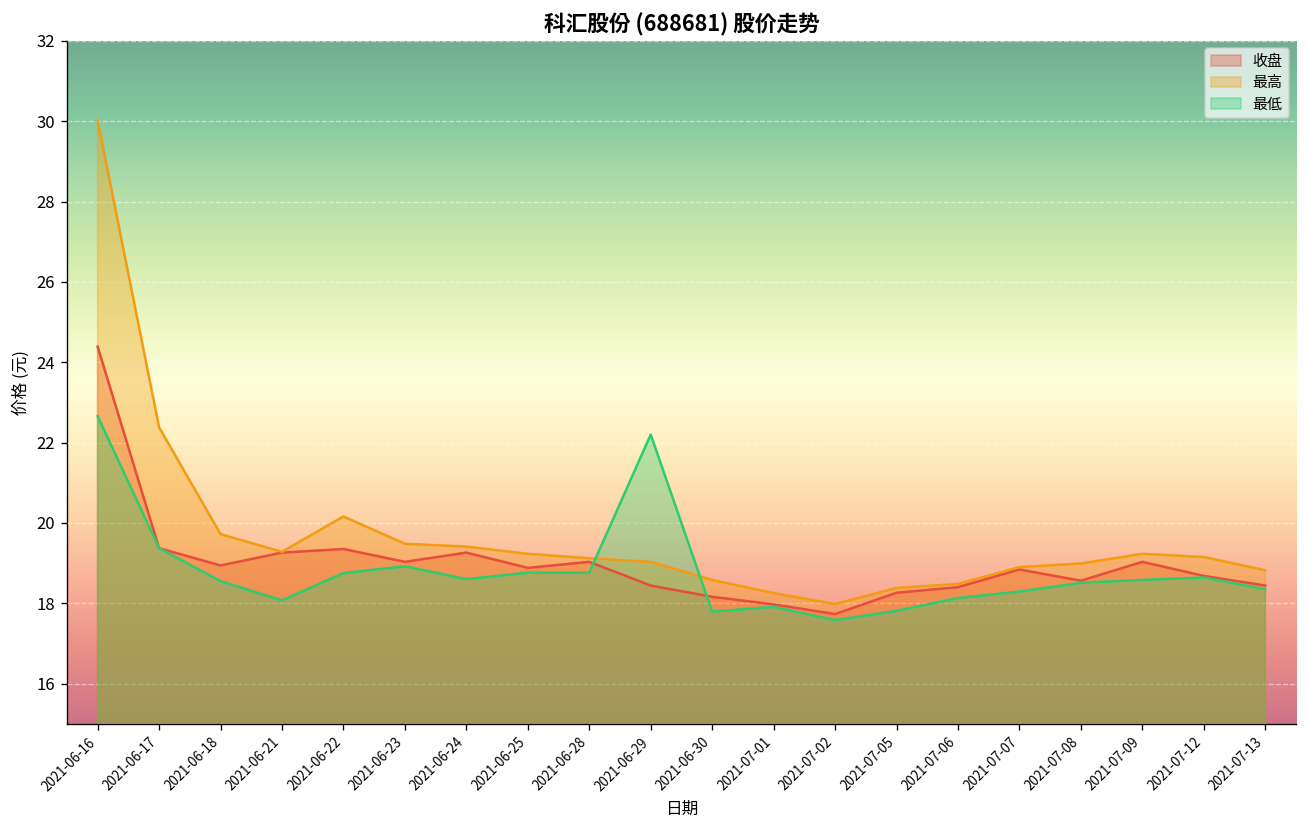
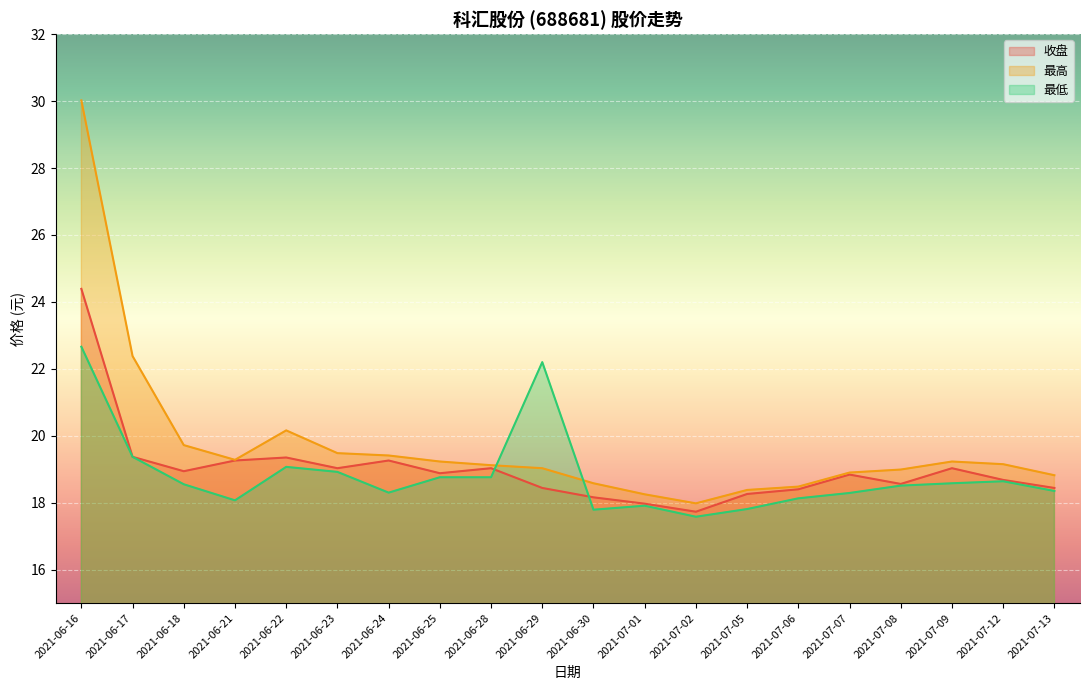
  {
    "最低": {
      "2021-06-16": 22.7,
      "2021-06-18": 18.6,
      "2021-06-21": 18.1,
-     "2021-06-22": 18.8,
+     "2021-06-22": 19.1,
      "2021-06-23": 18.9,
-     "2021-06-24": 18.6,
+     "2021-06-24": 18.3,
      "2021-06-25": 18.8,
      "2021-06-28": 18.8,
      "2021-06-29": 22.2,
      "2021-06-30": 17.8,
      "2021-07-02": 17.6,
      "2021-07-05": 17.8,
      "2021-07-06": 18.1,
      "2021-07-07": 18.3,
      "2021-07-09": 18.6,
      "2021-07-13": 18.4
    }
  }
